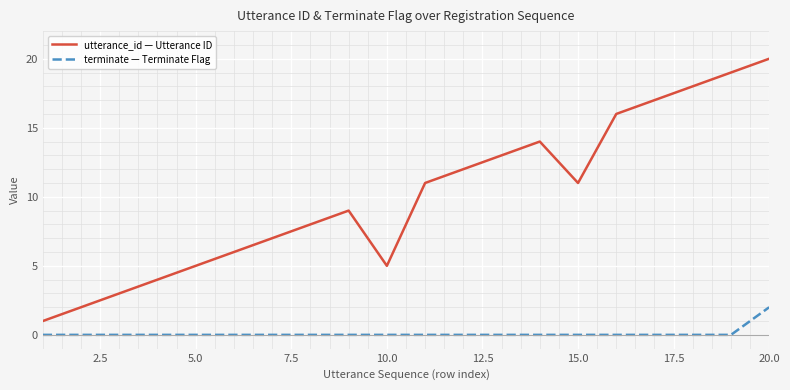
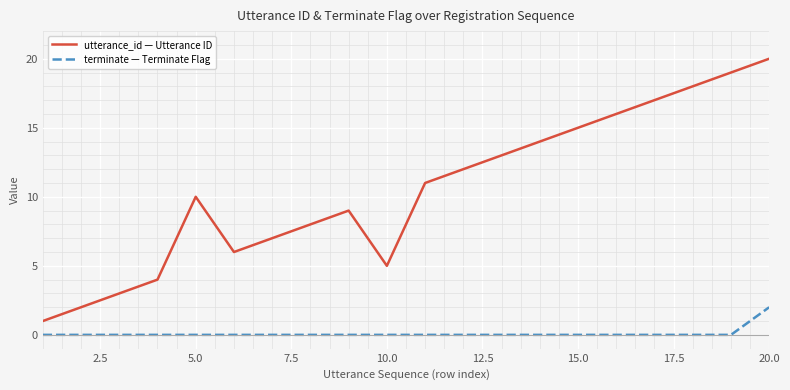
  {
    "utterance_id — Utterance ID": {
-     "5.0": 5,
+     "5.0": 10,
      "10.0": 5,
-     "15.0": 11,
+     "15.0": 15,
      "20.0": 20
    },
    "terminate — Terminate Flag": {
      "5.0": 0,
      "10.0": 0,
      "15.0": 0,
      "20.0": 2
    }
  }
